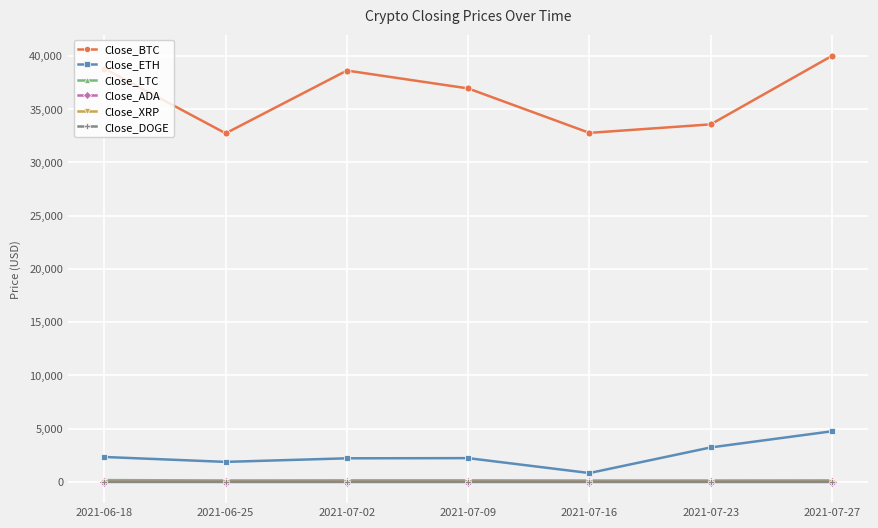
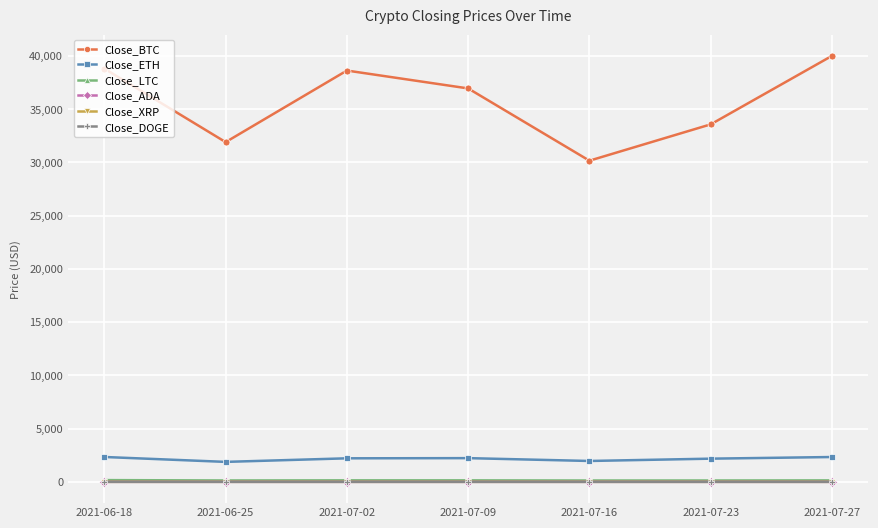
  {
    "Close_BTC": {
-     "2021-06-25": "32,700",
+     "2021-06-25": "31,900",
      "2021-07-02": "38,600",
      "2021-07-09": "36,900",
-     "2021-07-16": "32,800",
+     "2021-07-16": "30,200",
      "2021-07-23": "33,600",
      "2021-07-27": "40,000"
    },
    "Close_ETH": {
      "2021-06-18": "2,300",
      "2021-06-25": "1,900",
      "2021-07-02": "2,200",
      "2021-07-09": "2,200",
-     "2021-07-16": "800",
-     "2021-07-23": "3,200",
-     "2021-07-27": "4,700"
+     "2021-07-16": "2,000",
+     "2021-07-23": "2,200",
+     "2021-07-27": "2,300"
    }
  }
